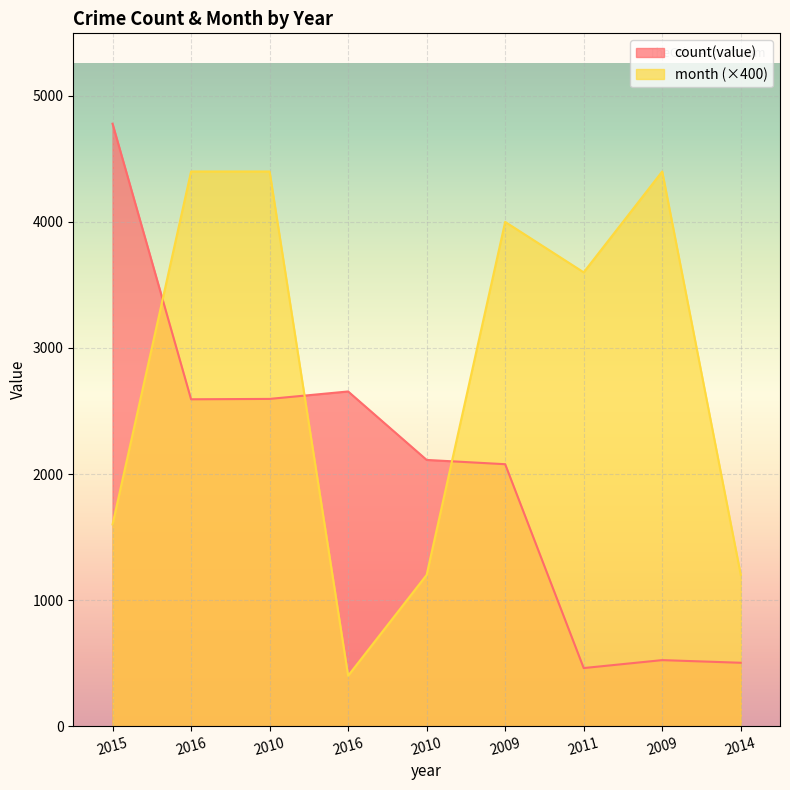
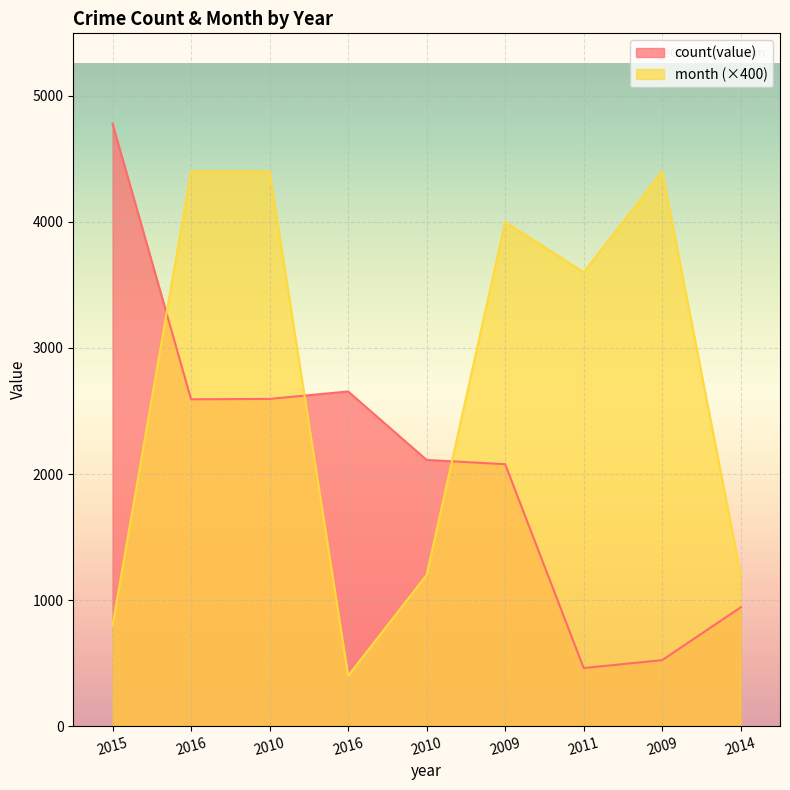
  {
    "count(value)": {
      "2015": 4780,
      "2011": 460,
-     "2014": 500
+     "2014": 940
    },
    "month (×400)": {
-     "2015": 1600,
+     "2015": 800,
      "2011": 3600,
      "2014": 1200
    }
  }
